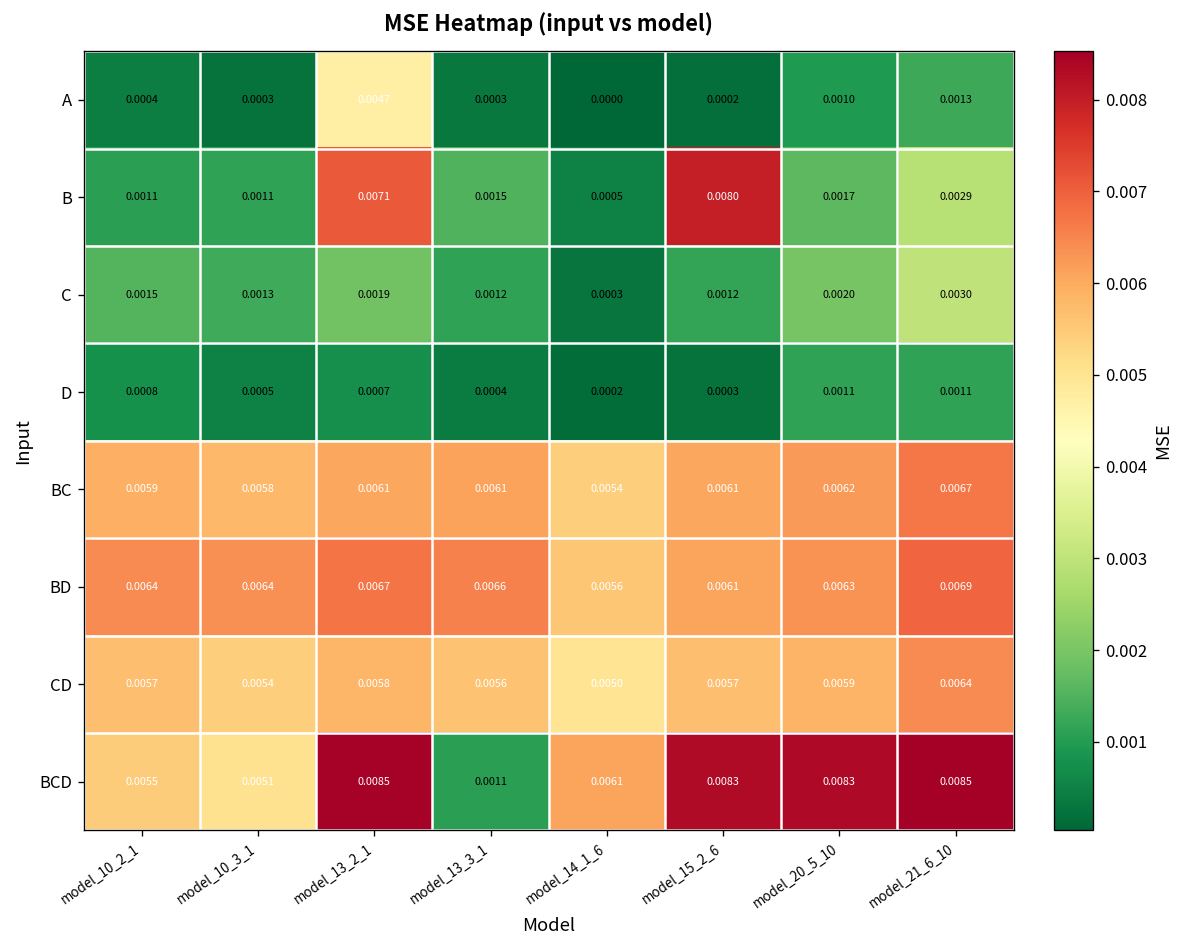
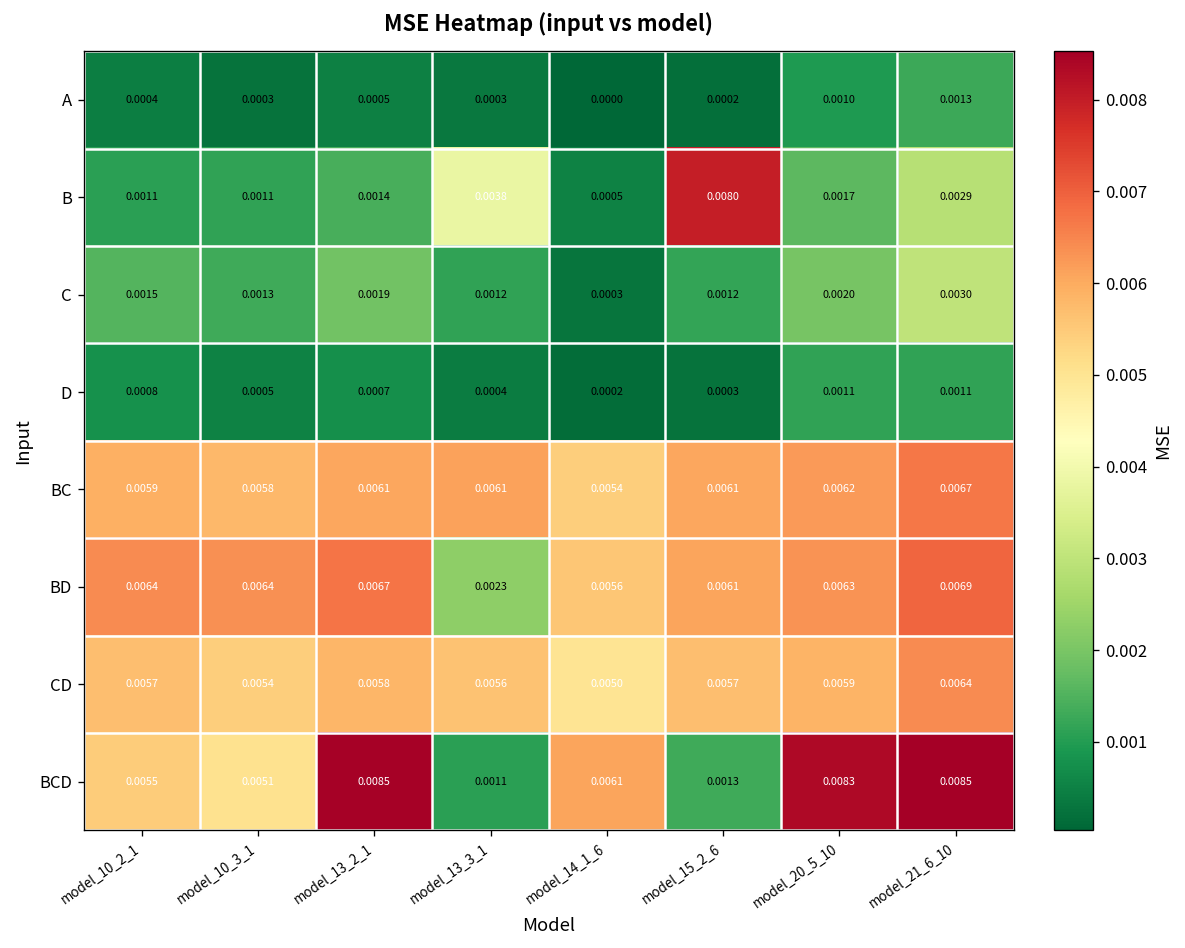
  {
    "A": {
      "model_10_2_1": 0.0004,
      "model_10_3_1": 0.0003,
-     "model_13_2_1": 0.0047,
+     "model_13_2_1": 0.0005,
      "model_13_3_1": 0.0003,
      "model_14_1_6": 0.0000,
      "model_15_2_6": 0.0002,
      "model_20_5_10": 0.0010,
      "model_21_6_10": 0.0013
    },
    "B": {
      "model_10_2_1": 0.0011,
      "model_10_3_1": 0.0011,
-     "model_13_2_1": 0.0071,
-     "model_13_3_1": 0.0015,
+     "model_13_2_1": 0.0014,
+     "model_13_3_1": 0.0038,
      "model_14_1_6": 0.0005,
      "model_15_2_6": 0.0080,
      "model_20_5_10": 0.0017,
      "model_21_6_10": 0.0029
    },
    "C": {
      "model_10_2_1": 0.0015,
      "model_10_3_1": 0.0013,
      "model_13_2_1": 0.0019,
      "model_13_3_1": 0.0012,
      "model_14_1_6": 0.0003,
      "model_15_2_6": 0.0012,
      "model_20_5_10": 0.0020,
      "model_21_6_10": 0.0030
    },
    "D": {
      "model_10_2_1": 0.0008,
      "model_10_3_1": 0.0005,
      "model_13_2_1": 0.0007,
      "model_13_3_1": 0.0004,
      "model_14_1_6": 0.0002,
      "model_15_2_6": 0.0003,
      "model_20_5_10": 0.0011,
      "model_21_6_10": 0.0011
    },
    "BC": {
      "model_10_2_1": 0.0059,
      "model_10_3_1": 0.0058,
      "model_13_2_1": 0.0061,
      "model_13_3_1": 0.0061,
      "model_14_1_6": 0.0054,
      "model_15_2_6": 0.0061,
      "model_20_5_10": 0.0062,
      "model_21_6_10": 0.0067
    },
    "BD": {
      "model_10_2_1": 0.0064,
      "model_10_3_1": 0.0064,
      "model_13_2_1": 0.0067,
-     "model_13_3_1": 0.0066,
+     "model_13_3_1": 0.0023,
      "model_14_1_6": 0.0056,
      "model_15_2_6": 0.0061,
      "model_20_5_10": 0.0063,
      "model_21_6_10": 0.0069
    },
    "CD": {
      "model_10_2_1": 0.0057,
      "model_10_3_1": 0.0054,
      "model_13_2_1": 0.0058,
      "model_13_3_1": 0.0056,
      "model_14_1_6": 0.0050,
      "model_15_2_6": 0.0057,
      "model_20_5_10": 0.0059,
      "model_21_6_10": 0.0064
    },
    "BCD": {
      "model_10_2_1": 0.0055,
      "model_10_3_1": 0.0051,
      "model_13_2_1": 0.0085,
      "model_13_3_1": 0.0011,
      "model_14_1_6": 0.0061,
-     "model_15_2_6": 0.0083,
+     "model_15_2_6": 0.0013,
      "model_20_5_10": 0.0083,
      "model_21_6_10": 0.0085
    }
  }
